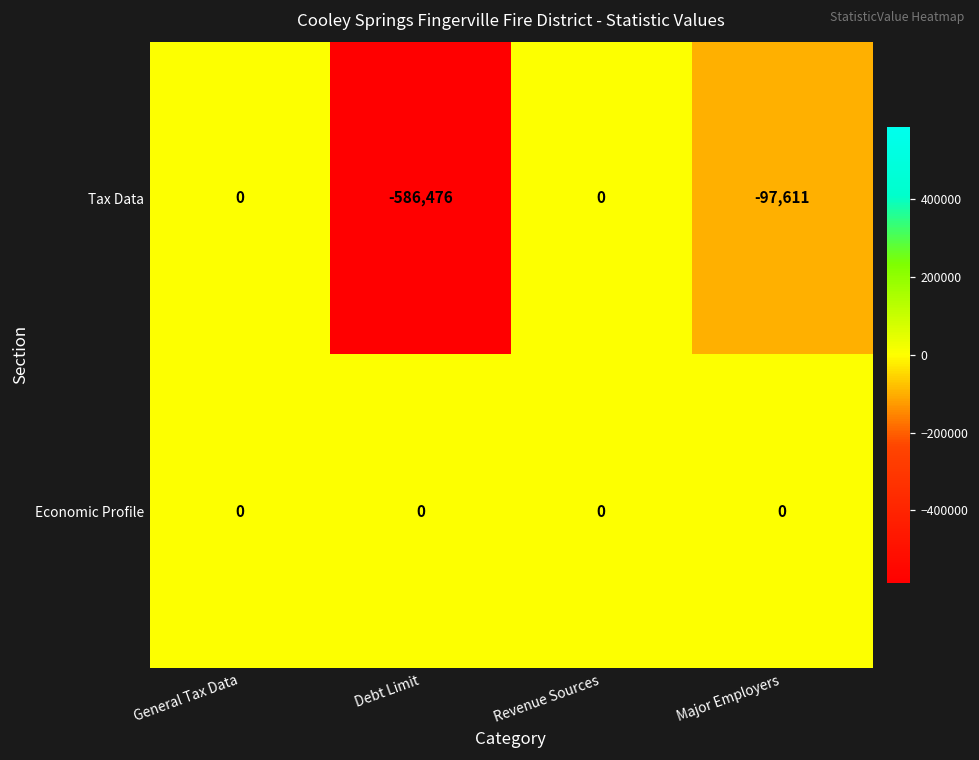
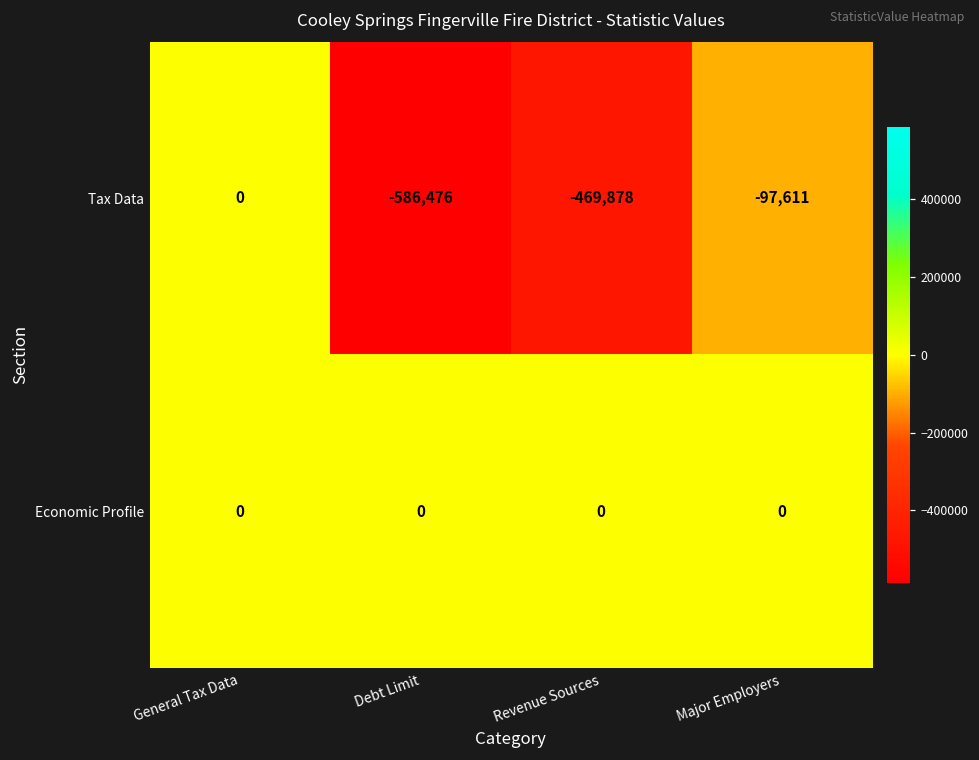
  {
    "Tax Data": {
      "General Tax Data": "0",
      "Debt Limit": "-586,476",
-     "Revenue Sources": "0",
+     "Revenue Sources": "-469,878",
      "Major Employers": "-97,611"
    },
    "Economic Profile": {
      "General Tax Data": "0",
      "Debt Limit": "0",
      "Revenue Sources": "0",
      "Major Employers": "0"
    }
  }
